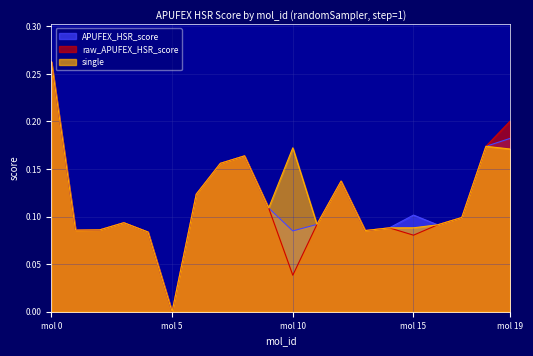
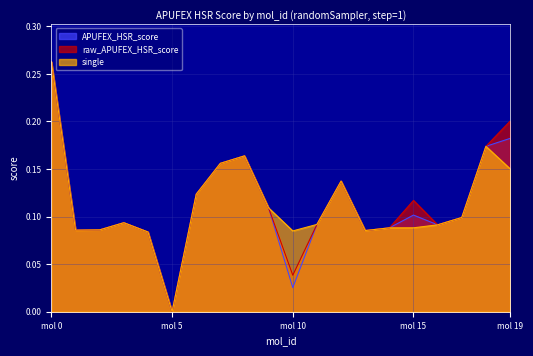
  {
    "APUFEX_HSR_score": {
-     "mol 10": 0.08,
+     "mol 10": 0.03,
      "mol 15": 0.10,
      "mol 19": 0.18
    },
    "raw_APUFEX_HSR_score": {
      "mol 10": 0.04,
-     "mol 15": 0.08,
+     "mol 15": 0.12,
      "mol 19": 0.20
    },
    "single": {
-     "mol 10": 0.17,
+     "mol 10": 0.08,
      "mol 15": 0.09,
-     "mol 19": 0.17
+     "mol 19": 0.15
    }
  }
